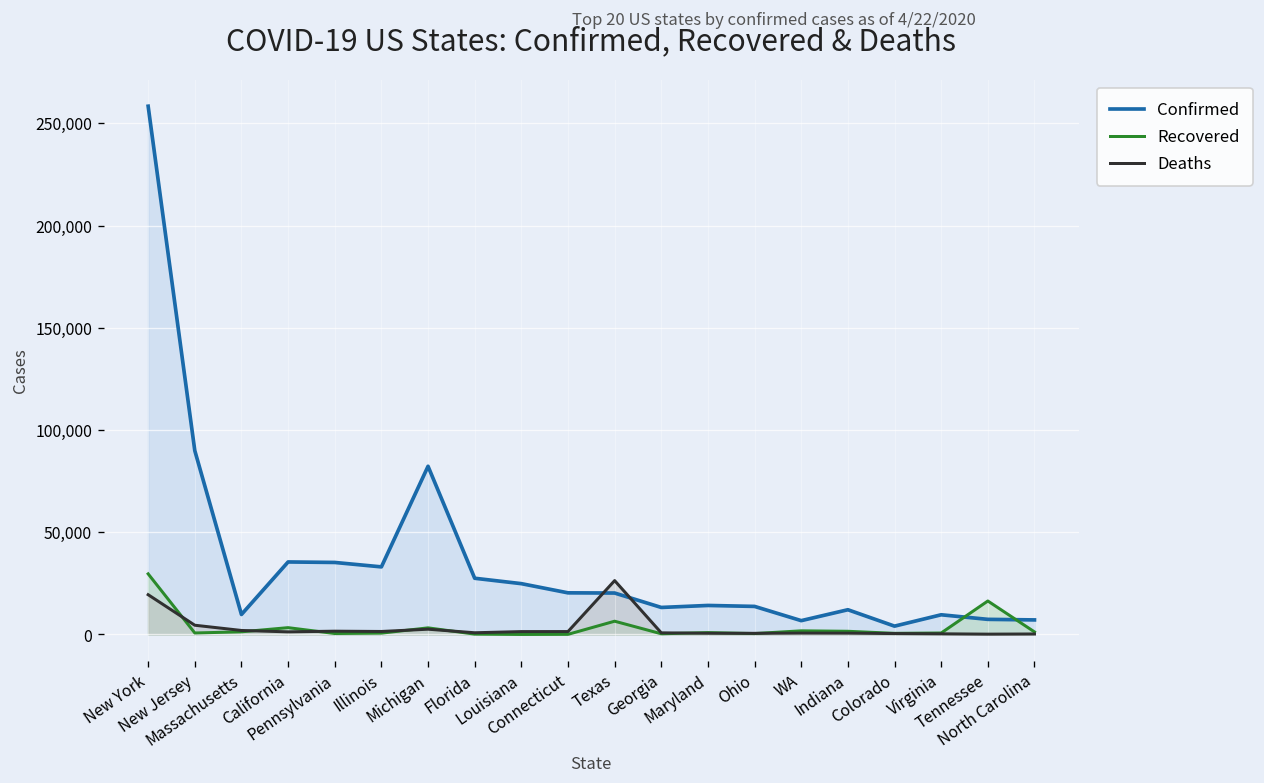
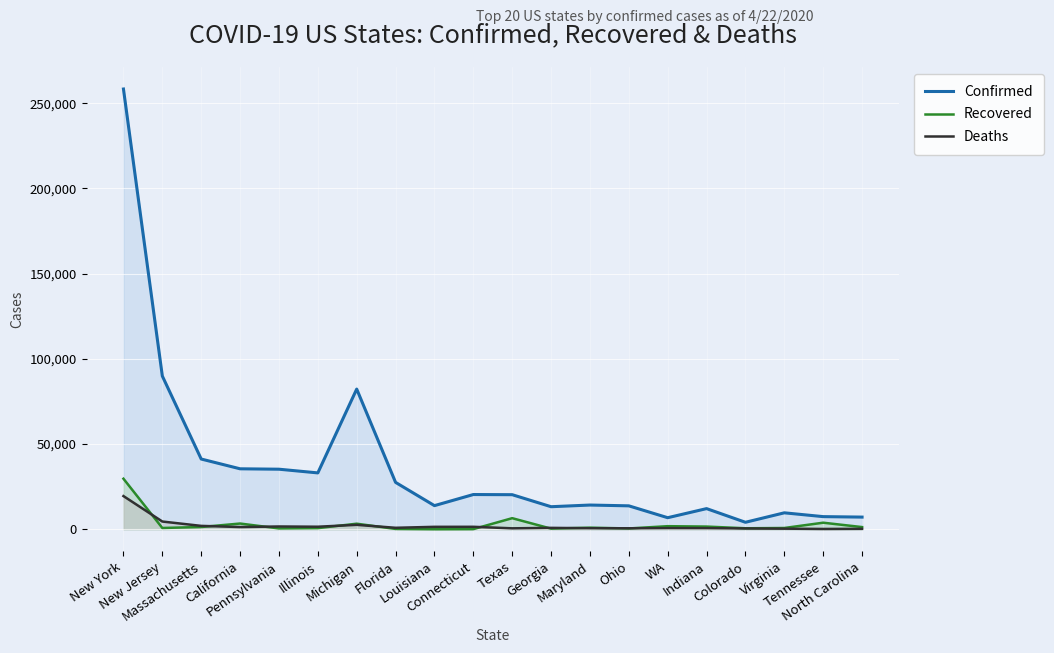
  {
    "Confirmed": {
      "New York": "258,000",
      "New Jersey": "90,000",
-     "Massachusetts": "10,000",
+     "Massachusetts": "41,000",
      "California": "35,000",
      "Pennsylvania": "35,000",
      "Illinois": "33,000",
      "Michigan": "82,000",
      "Florida": "27,000",
-     "Louisiana": "25,000",
+     "Louisiana": "14,000",
      "Connecticut": "20,000",
      "Texas": "20,000",
      "Georgia": "13,000",
      "Maryland": "14,000",
      "Ohio": "14,000",
      "WA": "7,000",
      "Indiana": "12,000",
      "Colorado": "4,000",
      "Virginia": "10,000",
      "Tennessee": "7,000",
      "North Carolina": "7,000"
    },
    "Recovered": {
      "New York": "30,000",
      "New Jersey": "1,000",
      "California": "3,000",
      "Texas": "6,000",
-     "Tennessee": "16,000"
+     "Tennessee": "4,000"
    },
    "Deaths": {
      "New York": "19,000",
      "New Jersey": "5,000",
      "California": "1,000",
-     "Texas": "26,000",
+     "Texas": "1,000",
      "Tennessee": "0"
    }
  }
